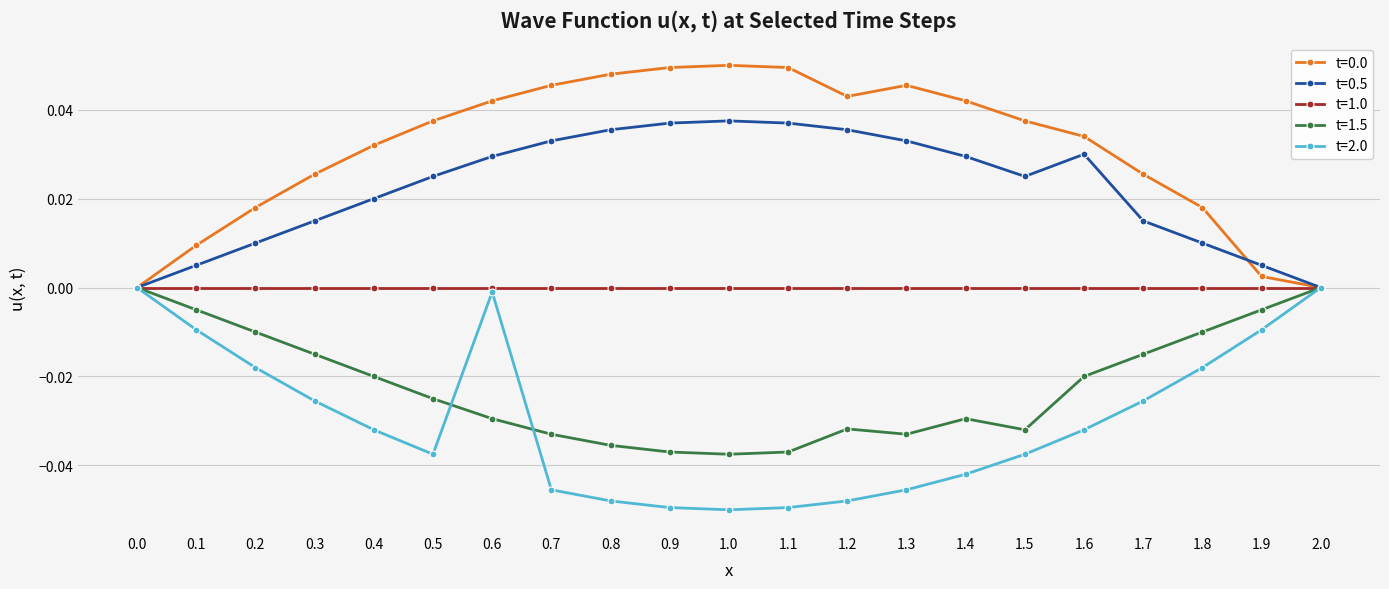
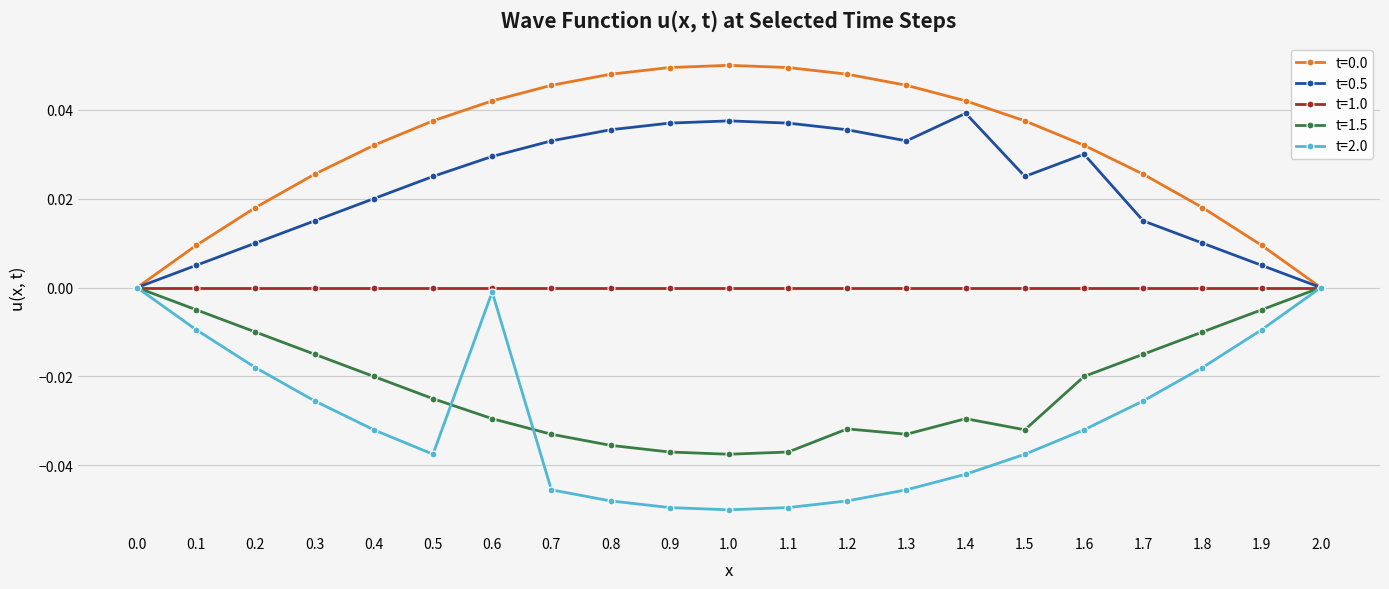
  {
    "t=0.0": {
      "0.1": 0.010,
      "0.2": 0.018,
      "0.3": 0.026,
      "0.4": 0.032,
      "0.5": 0.038,
      "0.6": 0.042,
      "0.7": 0.046,
      "0.8": 0.048,
      "0.9": 0.050,
      "1.0": 0.050,
      "1.1": 0.050,
-     "1.2": 0.043,
+     "1.2": 0.048,
      "1.3": 0.046,
      "1.4": 0.042,
      "1.5": 0.038,
-     "1.6": 0.034,
+     "1.6": 0.032,
      "1.7": 0.026,
      "1.8": 0.018,
-     "1.9": 0.003
+     "1.9": 0.010
    },
    "t=0.5": {
      "0.1": 0.005,
      "0.2": 0.010,
      "0.3": 0.015,
      "0.4": 0.020,
      "0.5": 0.025,
      "0.6": 0.030,
      "0.7": 0.033,
      "0.8": 0.036,
      "0.9": 0.037,
      "1.0": 0.038,
      "1.1": 0.037,
      "1.2": 0.036,
      "1.3": 0.033,
-     "1.4": 0.030,
+     "1.4": 0.039,
      "1.5": 0.025,
      "1.6": 0.030,
      "1.7": 0.015,
      "1.8": 0.010,
      "1.9": 0.005
    },
    "t=1.0": {
      "0.1": 0.000,
      "0.2": 0.000,
      "0.3": 0.000,
      "0.4": 0.000,
      "0.5": 0.000,
      "0.6": 0.000,
      "0.7": 0.000,
      "0.8": 0.000,
      "0.9": 0.000,
      "1.0": 0.000,
      "1.1": 0.000,
      "1.2": 0.000,
      "1.3": 0.000,
      "1.4": 0.000,
      "1.5": 0.000,
      "1.6": 0.000,
      "1.7": 0.000,
      "1.8": 0.000,
      "1.9": 0.000
    },
    "t=1.5": {
      "0.1": -0.005,
      "0.2": -0.010,
      "0.3": -0.015,
      "0.4": -0.020,
      "0.5": -0.025,
      "0.6": -0.030,
      "0.7": -0.033,
      "0.8": -0.036,
      "0.9": -0.037,
      "1.0": -0.038,
      "1.1": -0.037,
      "1.2": -0.032,
      "1.3": -0.033,
      "1.4": -0.030,
      "1.5": -0.032,
      "1.6": -0.020,
      "1.7": -0.015,
      "1.8": -0.010,
      "1.9": -0.005
    },
    "t=2.0": {
      "0.1": -0.010,
      "0.2": -0.018,
      "0.3": -0.026,
      "0.4": -0.032,
      "0.5": -0.038,
      "0.6": -0.001,
      "0.7": -0.046,
      "0.8": -0.048,
      "0.9": -0.050,
      "1.0": -0.050,
      "1.1": -0.050,
      "1.2": -0.048,
      "1.3": -0.046,
      "1.4": -0.042,
      "1.5": -0.038,
      "1.6": -0.032,
      "1.7": -0.026,
      "1.8": -0.018,
      "1.9": -0.010
    }
  }
